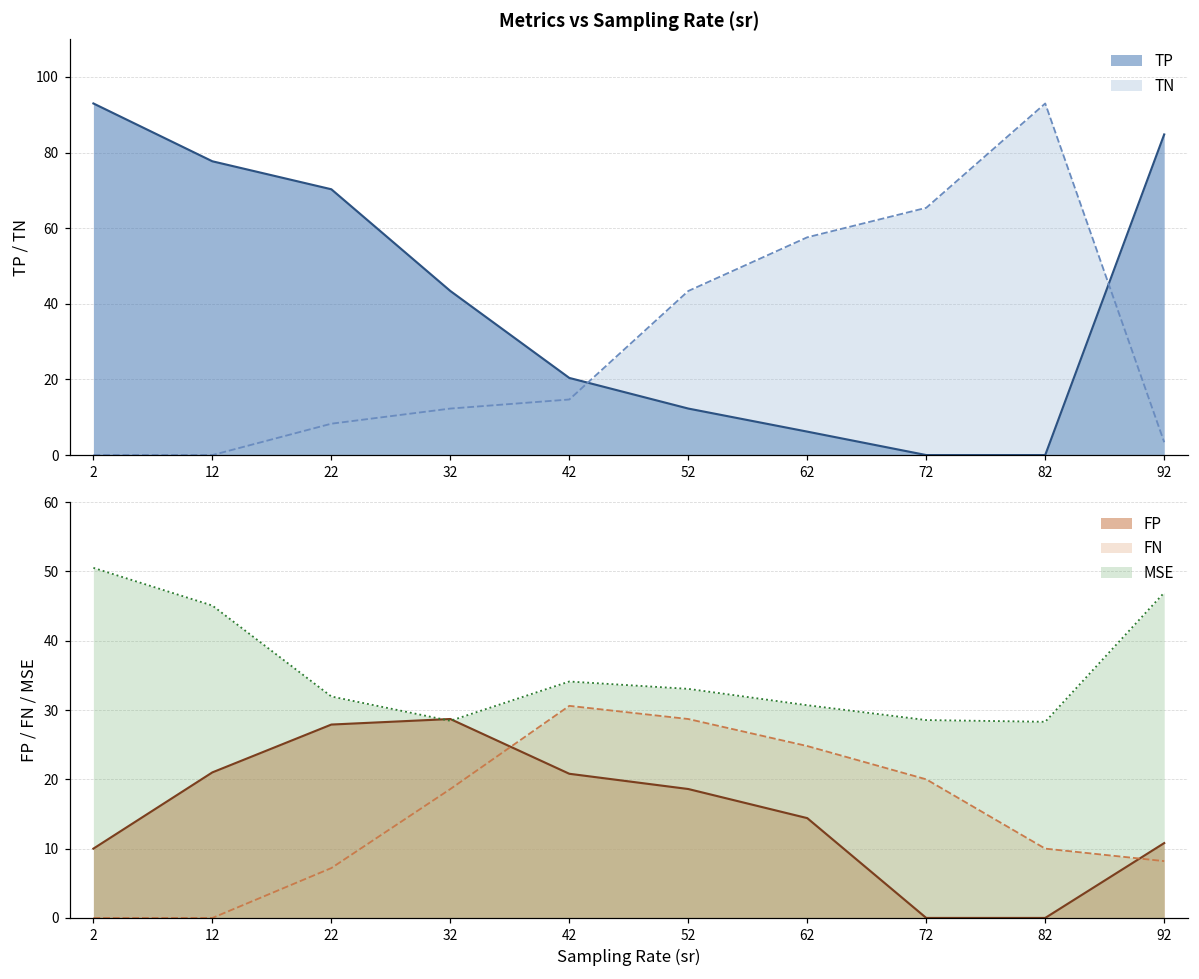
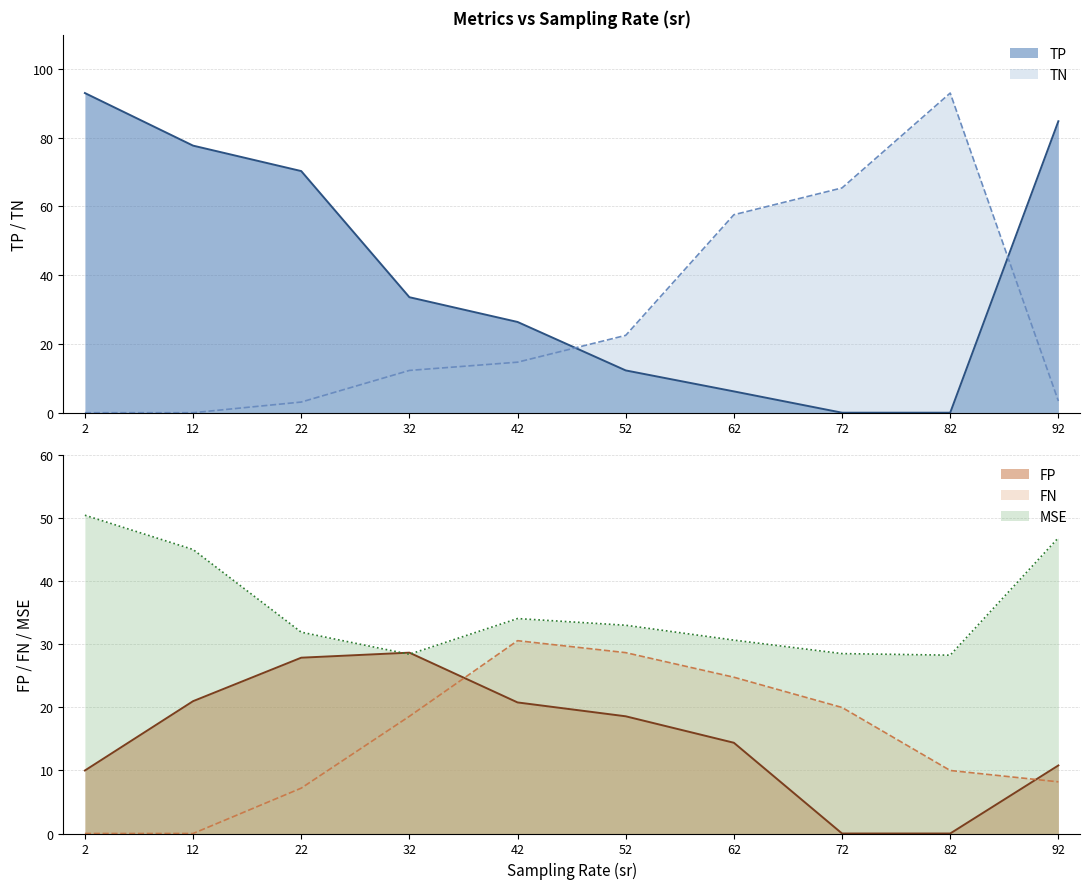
  {
    "Metrics vs Sampling Rate (sr)": {
      "TP": {
        "2": 93,
        "12": 78,
        "22": 70,
-       "32": 43,
-       "42": 20,
+       "32": 34,
+       "42": 26,
        "52": 12,
        "62": 6,
        "72": 0,
        "82": 0,
        "92": 85
      },
      "TN": {
        "2": 0,
        "12": 0,
-       "22": 8,
+       "22": 3,
        "32": 12,
        "42": 15,
-       "52": 43,
+       "52": 23,
        "62": 58,
        "72": 65,
        "82": 93,
        "92": 3
      }
    }
  }
